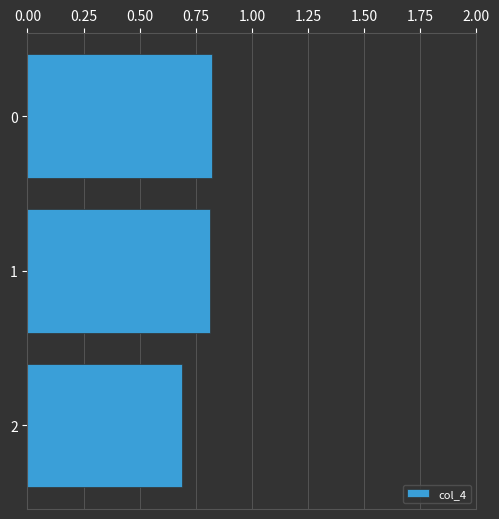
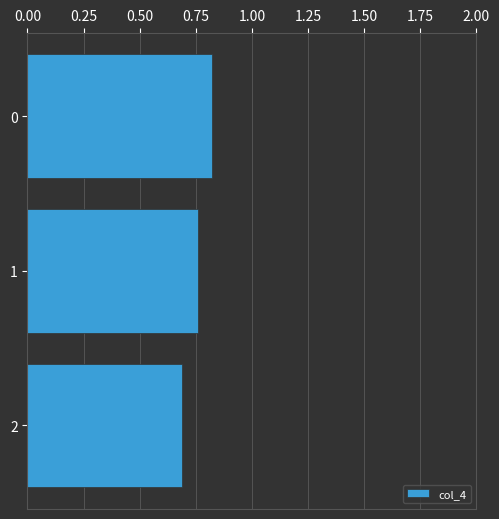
  {
    "0": 0.82,
-   "1": 0.81,
+   "1": 0.76,
    "2": 0.69
  }
